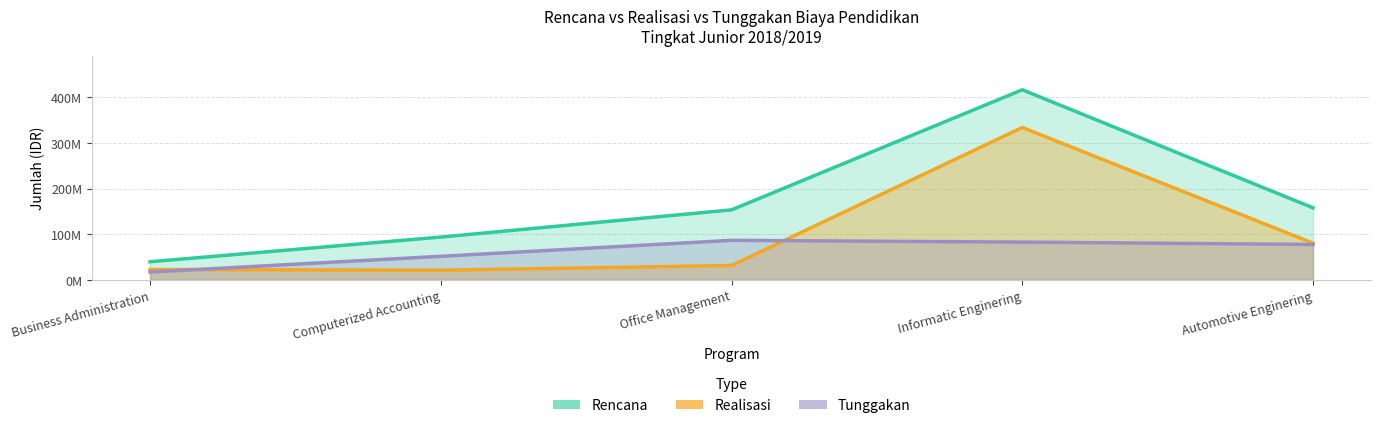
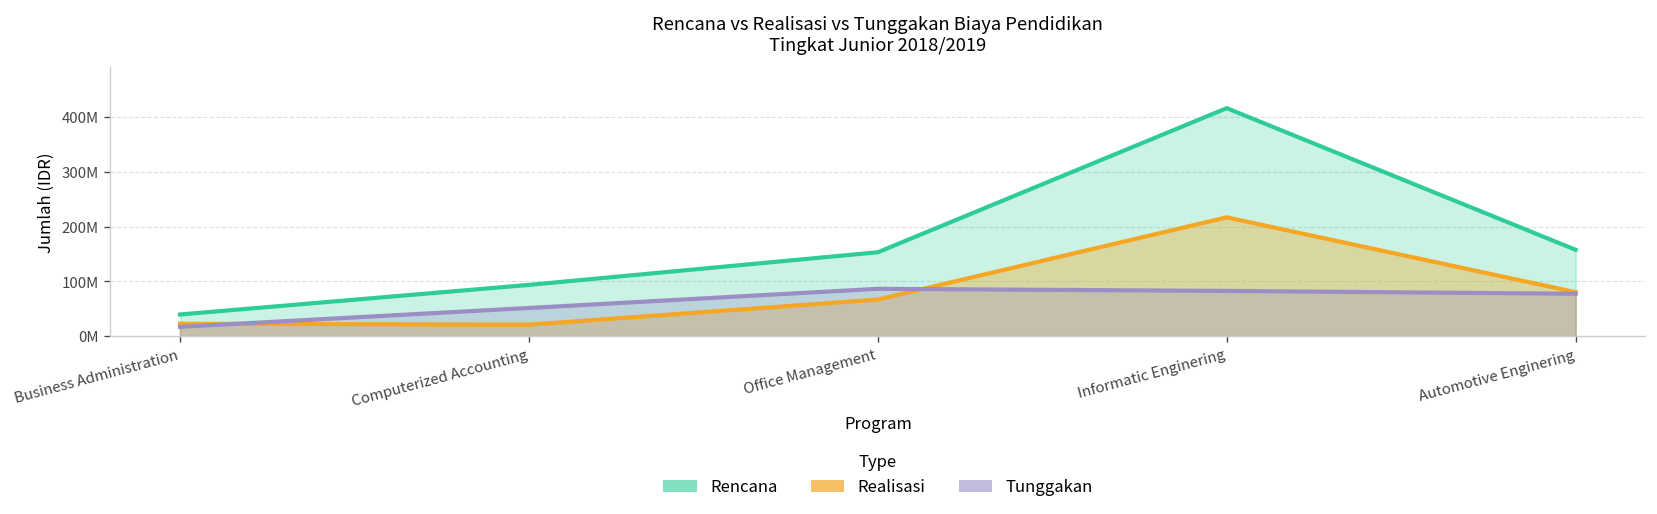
  {
    "Realisasi": {
      "Computerized Accounting": 20000000,
-     "Office Management": 30000000,
-     "Informatic Enginering": 330000000
+     "Office Management": 70000000,
+     "Informatic Enginering": 220000000
    }
  }
